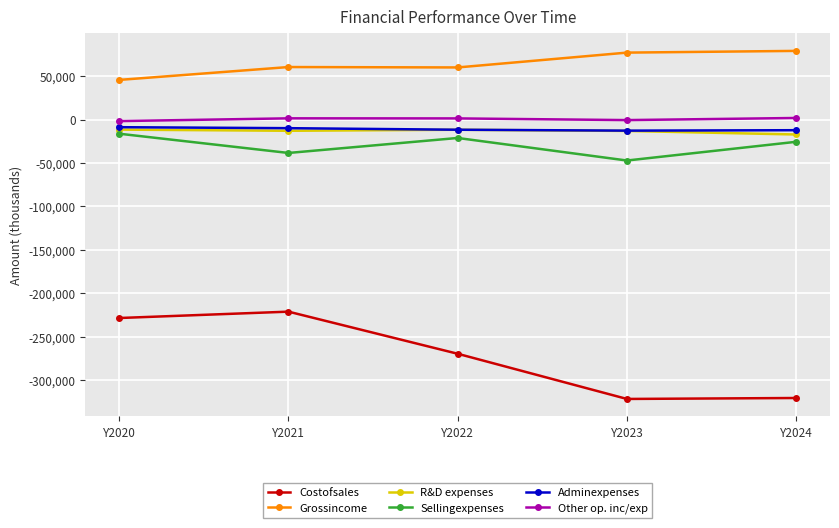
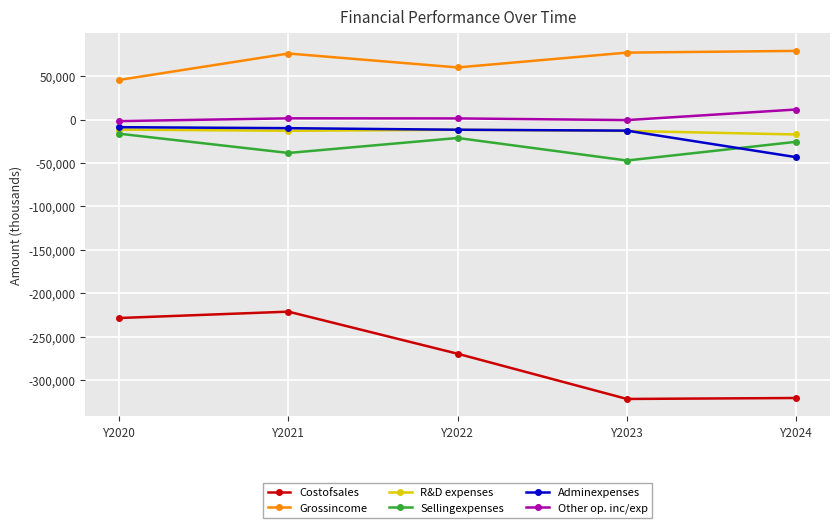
  {
    "Costofsales": {
      "Y2020": "-230,000",
      "Y2021": "-220,000",
      "Y2022": "-270,000",
      "Y2023": "-320,000",
      "Y2024": "-320,000"
    },
    "Grossincome": {
      "Y2020": "50,000",
-     "Y2021": "60,000",
+     "Y2021": "80,000",
      "Y2022": "60,000",
      "Y2023": "80,000",
      "Y2024": "80,000"
    },
    "R&D expenses": {
      "Y2021": "-10,000",
      "Y2024": "-20,000"
    },
    "Sellingexpenses": {
      "Y2020": "-20,000",
      "Y2021": "-40,000",
      "Y2022": "-20,000",
      "Y2023": "-50,000",
      "Y2024": "-30,000"
    },
    "Adminexpenses": {
      "Y2021": "-10,000",
-     "Y2024": "-10,000"
+     "Y2024": "-40,000"
    },
    "Other op. inc/exp": {
      "Y2020": "0",
      "Y2021": "0",
      "Y2022": "0",
      "Y2023": "0",
-     "Y2024": "0"
+     "Y2024": "10,000"
    }
  }
